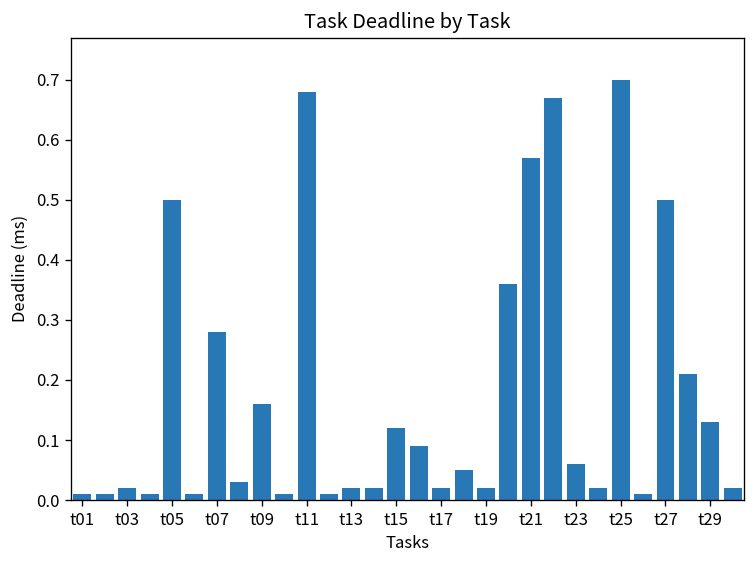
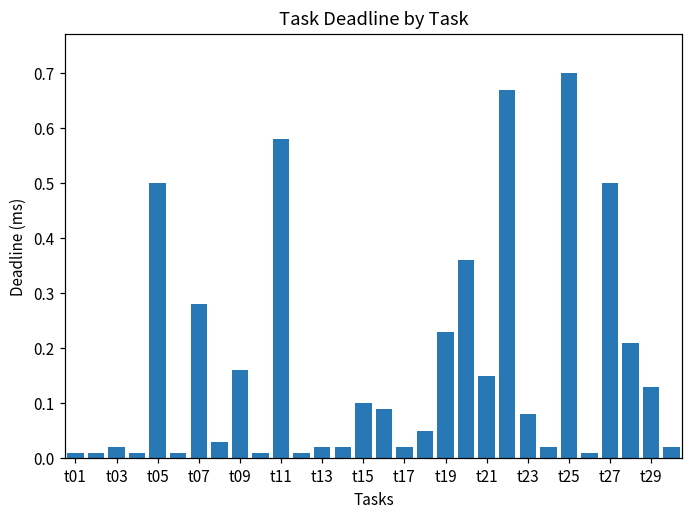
  {
    "t01": 0.01,
    "t03": 0.02,
    "t05": 0.50,
    "t07": 0.28,
    "t09": 0.16,
-   "t11": 0.68,
+   "t11": 0.58,
    "t13": 0.02,
-   "t15": 0.12,
+   "t15": 0.10,
    "t17": 0.02,
-   "t19": 0.02,
-   "t21": 0.57,
-   "t23": 0.06,
+   "t19": 0.23,
+   "t21": 0.15,
+   "t23": 0.08,
    "t25": 0.70,
    "t27": 0.50,
    "t29": 0.13
  }
